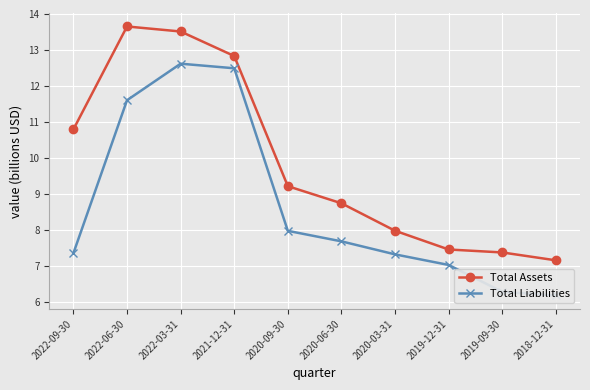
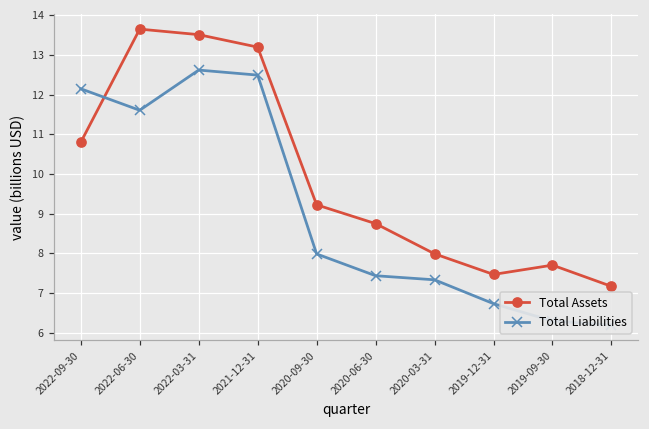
  {
    "Total Assets": {
      "2022-09-30": 10.8,
      "2022-06-30": 13.7,
      "2022-03-31": 13.5,
-     "2021-12-31": 12.8,
+     "2021-12-31": 13.2,
      "2020-09-30": 9.2,
      "2020-06-30": 8.7,
      "2020-03-31": 8.0,
      "2019-12-31": 7.5,
-     "2019-09-30": 7.4,
+     "2019-09-30": 7.7,
      "2018-12-31": 7.2
    },
    "Total Liabilities": {
-     "2022-09-30": 7.4,
+     "2022-09-30": 12.1,
      "2022-06-30": 11.6,
      "2022-03-31": 12.6,
      "2021-12-31": 12.5,
      "2020-09-30": 8.0,
-     "2020-06-30": 7.7,
+     "2020-06-30": 7.4,
      "2020-03-31": 7.3,
-     "2019-12-31": 7.0
+     "2019-12-31": 6.7
    }
  }
